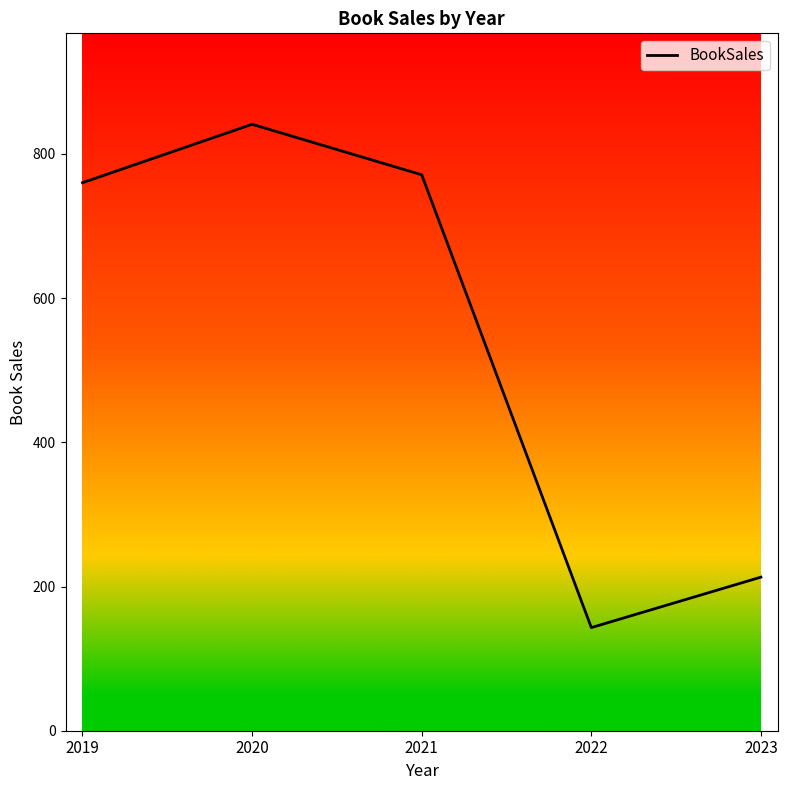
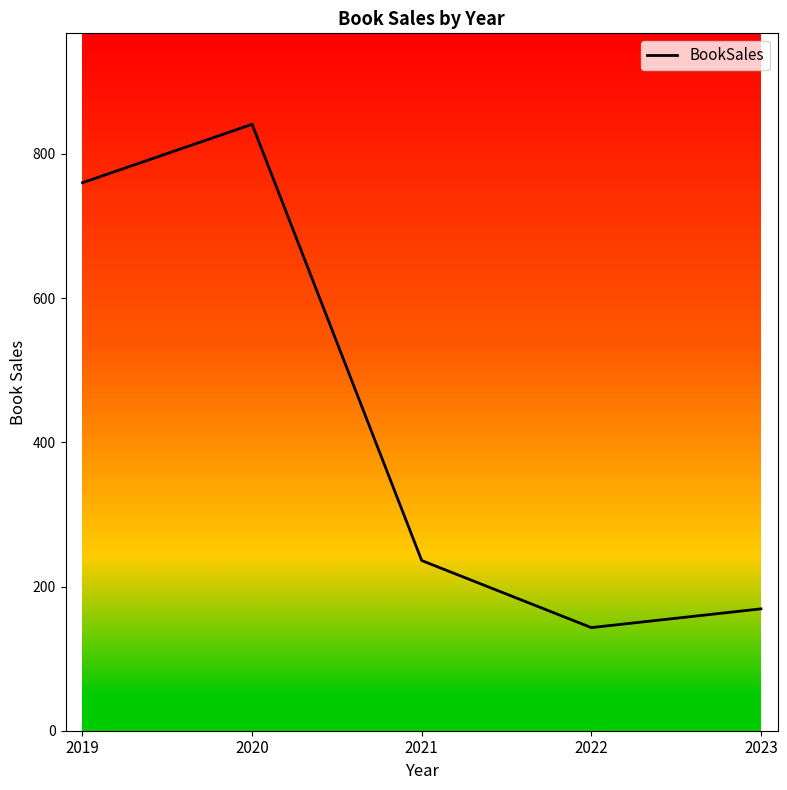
  {
    "2019": 760,
    "2020": 840,
-   "2021": 770,
+   "2021": 240,
    "2022": 140,
-   "2023": 210
+   "2023": 170
  }
